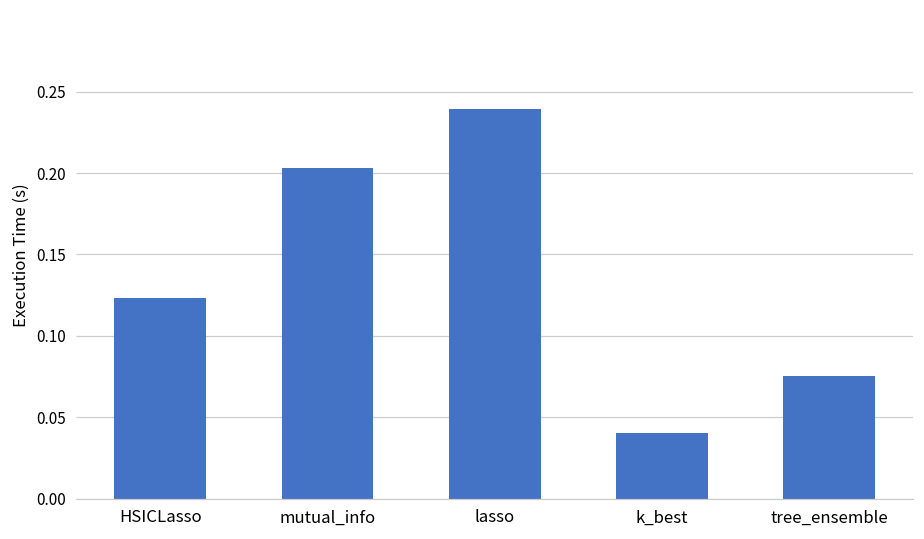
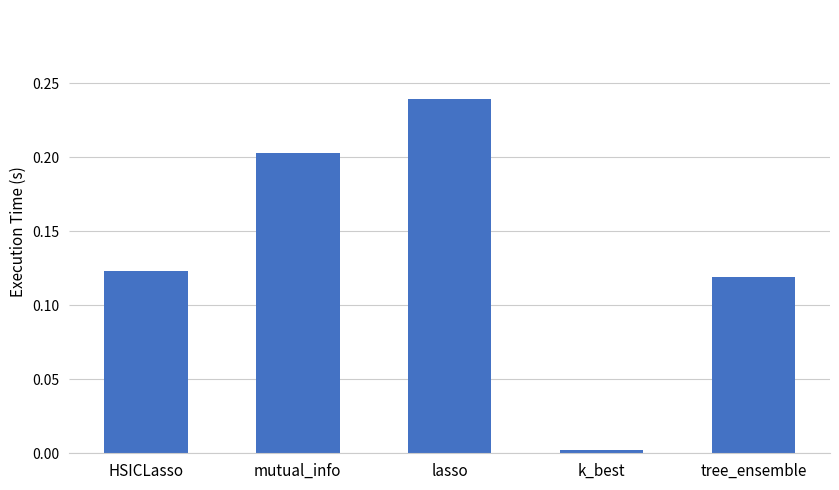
  {
    "HSICLasso": 0.123,
    "mutual_info": 0.203,
    "lasso": 0.240,
-   "k_best": 0.040,
-   "tree_ensemble": 0.075
+   "k_best": 0.002,
+   "tree_ensemble": 0.119
  }
